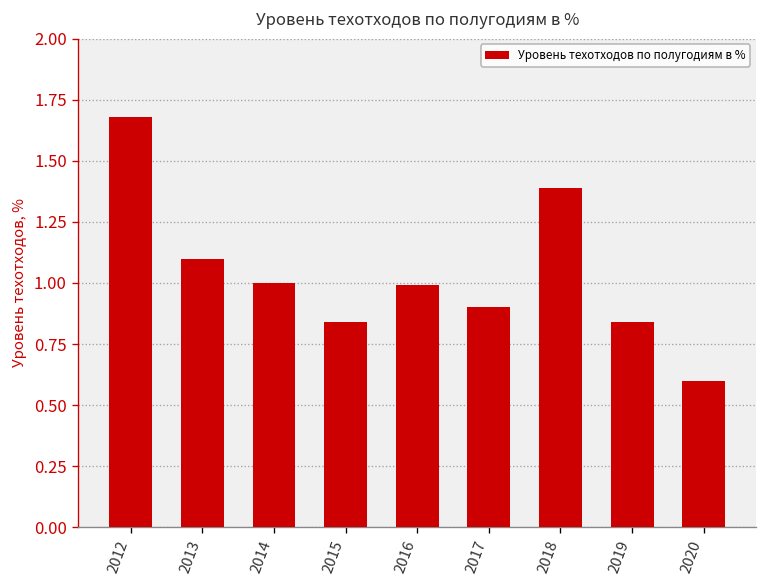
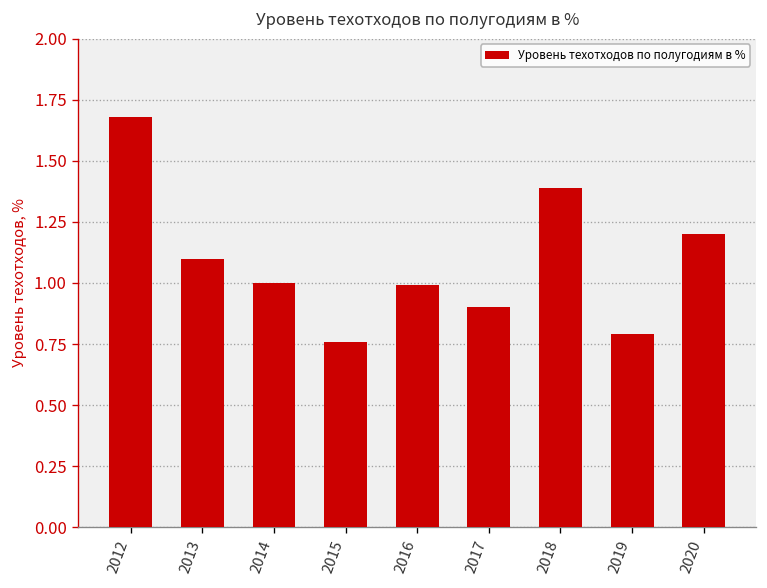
  {
    "2012": 1.68,
    "2013": 1.10,
    "2014": 1.00,
-   "2015": 0.84,
+   "2015": 0.76,
    "2016": 0.99,
    "2017": 0.90,
    "2018": 1.39,
-   "2019": 0.84,
-   "2020": 0.6
+   "2019": 0.79,
+   "2020": 1.2
  }
